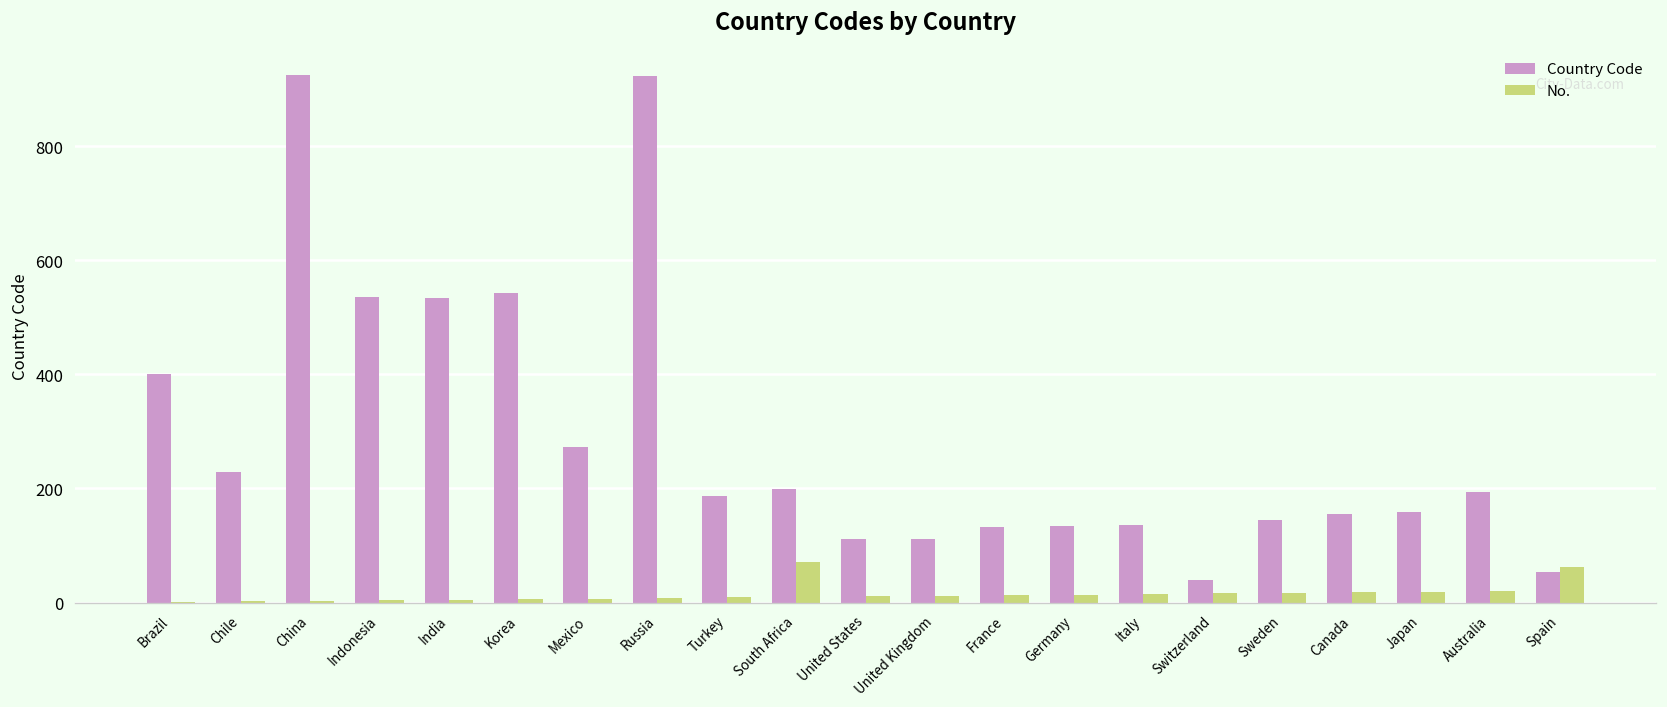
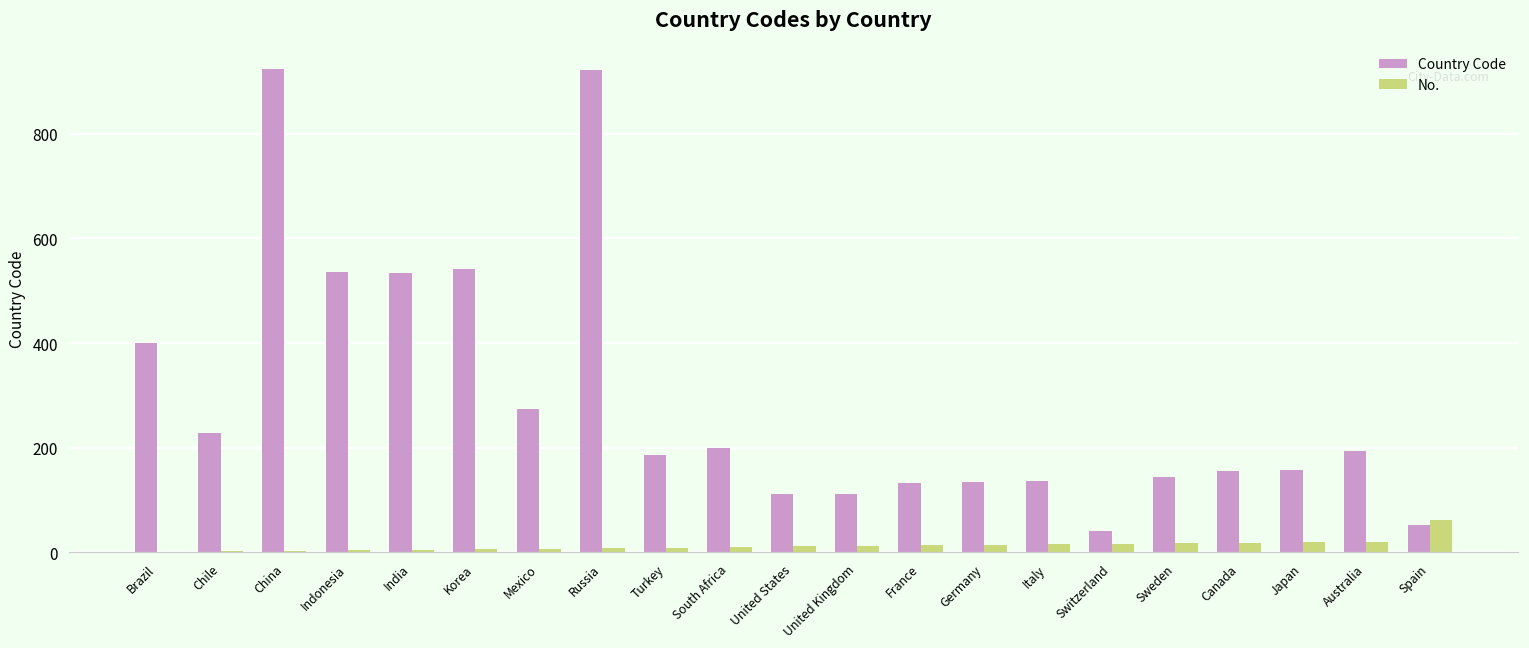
  {
    "Country Code": {
      "Brazil": 400,
      "Chile": 230,
      "China": 920,
      "Indonesia": 540,
      "India": 530,
      "Korea": 540,
      "Mexico": 270,
      "Russia": 920,
      "Turkey": 190,
      "South Africa": 200,
      "United States": 110,
      "United Kingdom": 110,
      "France": 130,
      "Germany": 130,
      "Italy": 140,
      "Switzerland": 40,
      "Sweden": 140,
      "Canada": 160,
      "Japan": 160,
      "Australia": 190,
      "Spain": 50
    },
    "No.": {
      "Korea": 10,
      "Mexico": 10,
      "Russia": 10,
      "Turkey": 10,
-     "South Africa": 70,
+     "South Africa": 10,
      "United States": 10,
      "United Kingdom": 10,
      "France": 10,
      "Germany": 10,
      "Italy": 20,
      "Switzerland": 20,
      "Sweden": 20,
      "Canada": 20,
      "Japan": 20,
      "Australia": 20,
      "Spain": 60
    }
  }
